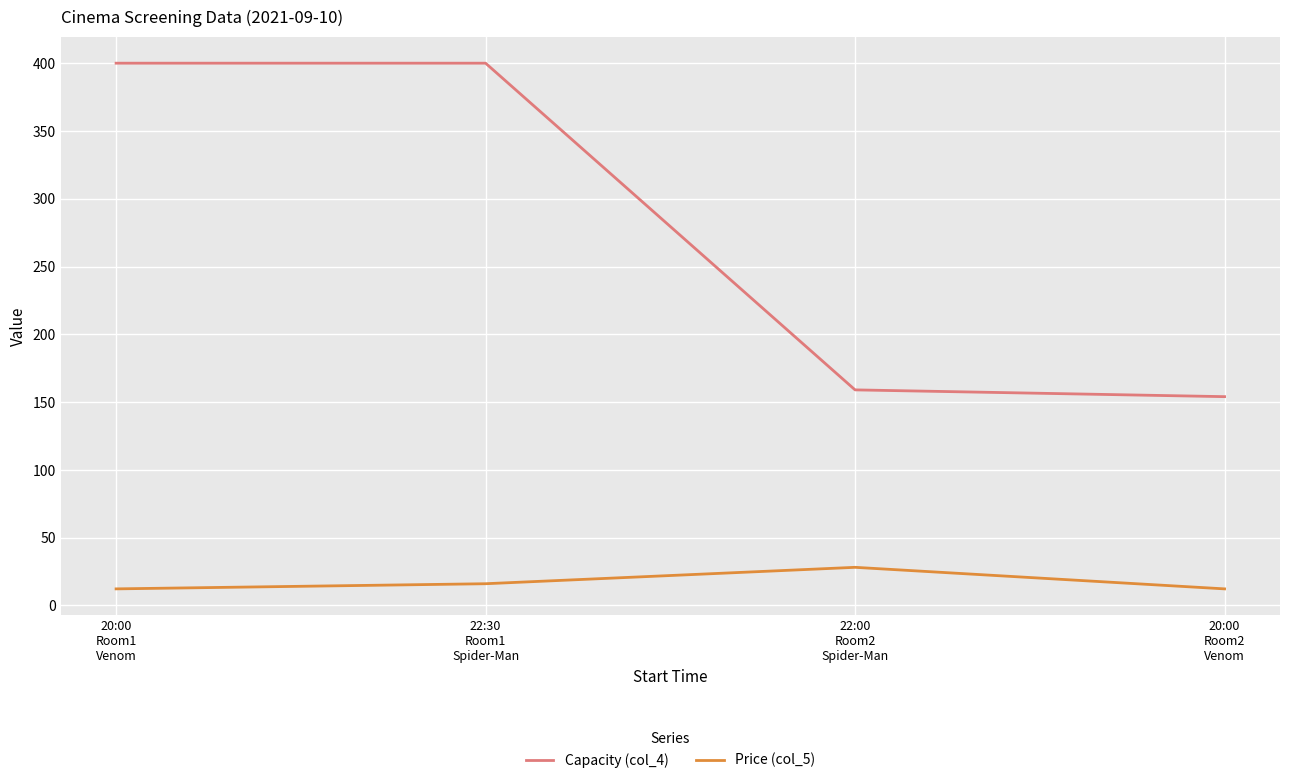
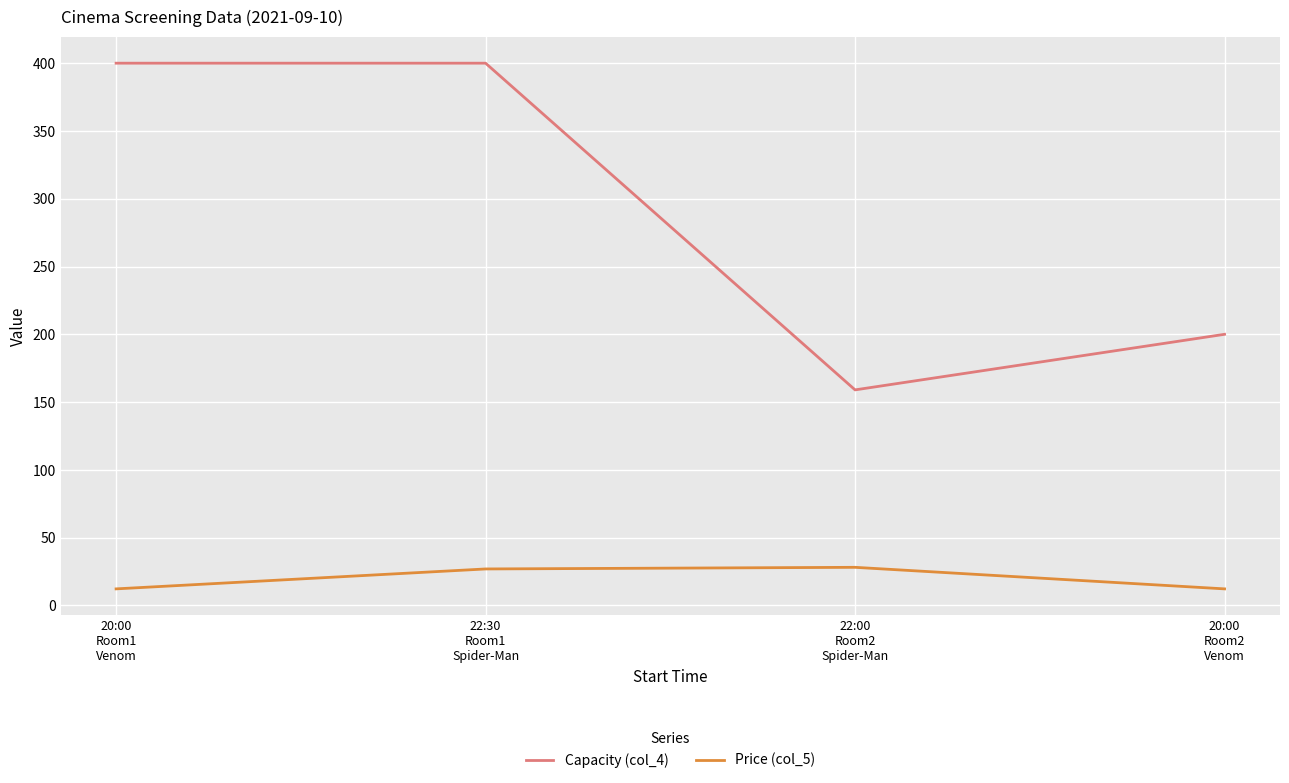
  {
    "Capacity (col_4)": {
      "20:00 Room1 Venom": 400,
      "22:30 Room1 Spider-Man": 400,
      "22:00 Room2 Spider-Man": 159,
-     "20:00 Room2 Venom": 154
+     "20:00 Room2 Venom": 200
    },
    "Price (col_5)": {
      "20:00 Room1 Venom": 12,
-     "22:30 Room1 Spider-Man": 16,
+     "22:30 Room1 Spider-Man": 27,
      "22:00 Room2 Spider-Man": 28,
      "20:00 Room2 Venom": 12
    }
  }
